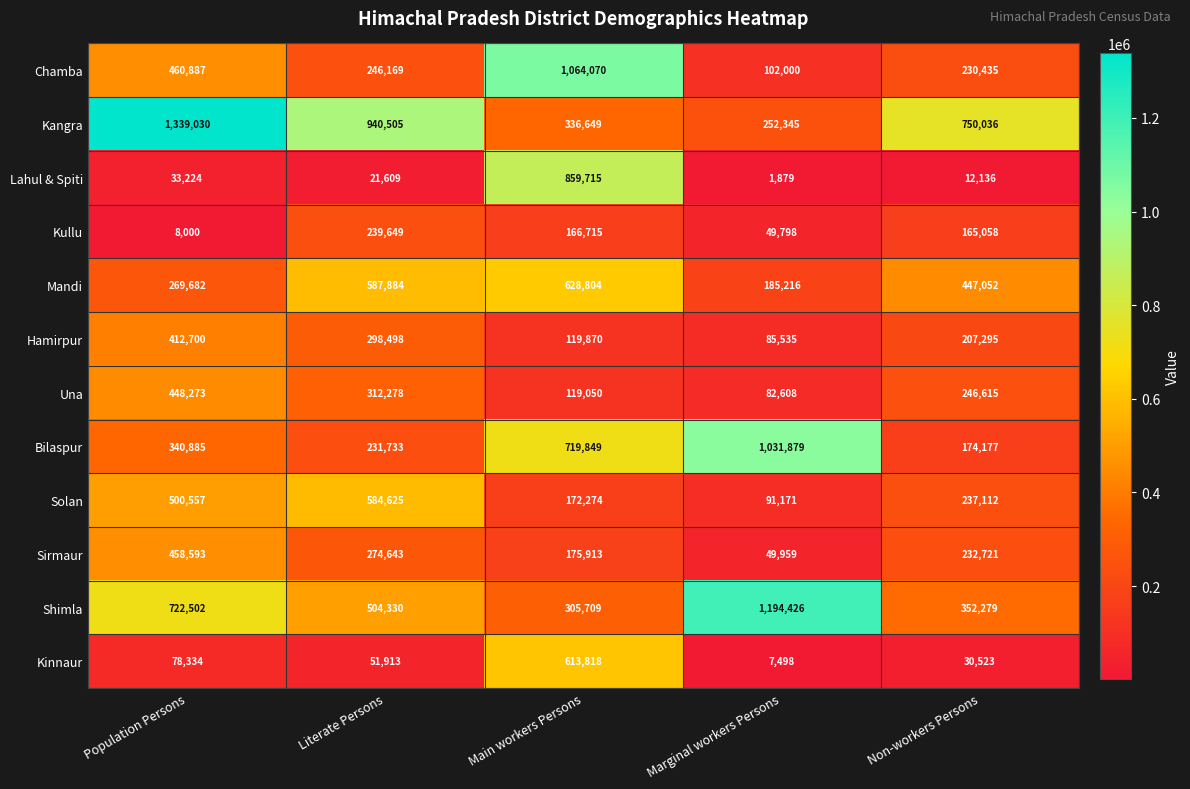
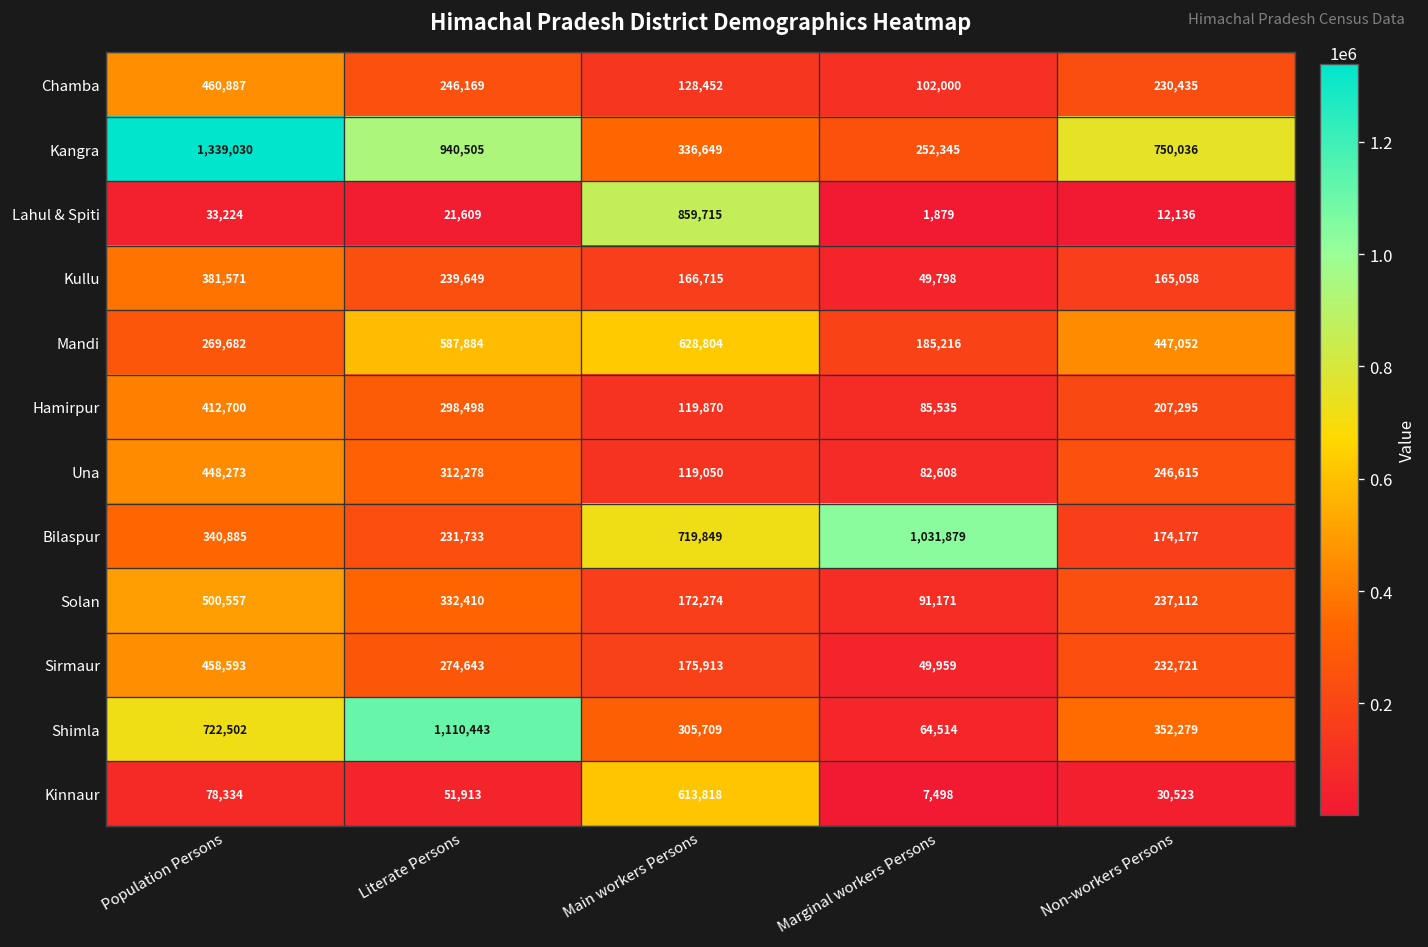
  {
    "Chamba": {
      "Population Persons": "460,887",
      "Literate Persons": "246,169",
-     "Main workers Persons": "1,064,070",
+     "Main workers Persons": "128,452",
      "Marginal workers Persons": "102,000",
      "Non-workers Persons": "230,435"
    },
    "Kangra": {
      "Population Persons": "1,339,030",
      "Literate Persons": "940,505",
      "Main workers Persons": "336,649",
      "Marginal workers Persons": "252,345",
      "Non-workers Persons": "750,036"
    },
    "Lahul & Spiti": {
      "Population Persons": "33,224",
      "Literate Persons": "21,609",
      "Main workers Persons": "859,715",
      "Marginal workers Persons": "1,879",
      "Non-workers Persons": "12,136"
    },
    "Kullu": {
-     "Population Persons": "8,000",
+     "Population Persons": "381,571",
      "Literate Persons": "239,649",
      "Main workers Persons": "166,715",
      "Marginal workers Persons": "49,798",
      "Non-workers Persons": "165,058"
    },
    "Mandi": {
      "Population Persons": "269,682",
      "Literate Persons": "587,884",
      "Main workers Persons": "628,804",
      "Marginal workers Persons": "185,216",
      "Non-workers Persons": "447,052"
    },
    "Hamirpur": {
      "Population Persons": "412,700",
      "Literate Persons": "298,498",
      "Main workers Persons": "119,870",
      "Marginal workers Persons": "85,535",
      "Non-workers Persons": "207,295"
    },
    "Una": {
      "Population Persons": "448,273",
      "Literate Persons": "312,278",
      "Main workers Persons": "119,050",
      "Marginal workers Persons": "82,608",
      "Non-workers Persons": "246,615"
    },
    "Bilaspur": {
      "Population Persons": "340,885",
      "Literate Persons": "231,733",
      "Main workers Persons": "719,849",
      "Marginal workers Persons": "1,031,879",
      "Non-workers Persons": "174,177"
    },
    "Solan": {
      "Population Persons": "500,557",
-     "Literate Persons": "584,625",
+     "Literate Persons": "332,410",
      "Main workers Persons": "172,274",
      "Marginal workers Persons": "91,171",
      "Non-workers Persons": "237,112"
    },
    "Sirmaur": {
      "Population Persons": "458,593",
      "Literate Persons": "274,643",
      "Main workers Persons": "175,913",
      "Marginal workers Persons": "49,959",
      "Non-workers Persons": "232,721"
    },
    "Shimla": {
      "Population Persons": "722,502",
-     "Literate Persons": "504,330",
+     "Literate Persons": "1,110,443",
      "Main workers Persons": "305,709",
-     "Marginal workers Persons": "1,194,426",
+     "Marginal workers Persons": "64,514",
      "Non-workers Persons": "352,279"
    },
    "Kinnaur": {
      "Population Persons": "78,334",
      "Literate Persons": "51,913",
      "Main workers Persons": "613,818",
      "Marginal workers Persons": "7,498",
      "Non-workers Persons": "30,523"
    }
  }
